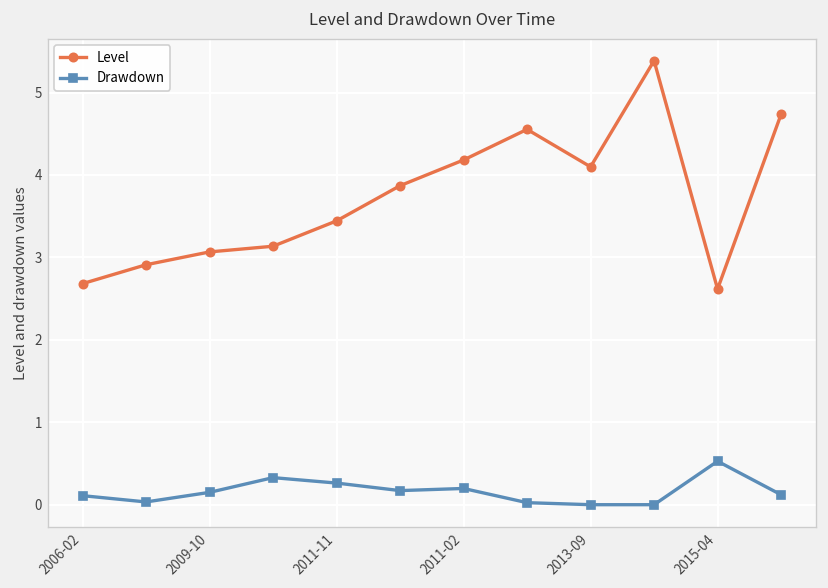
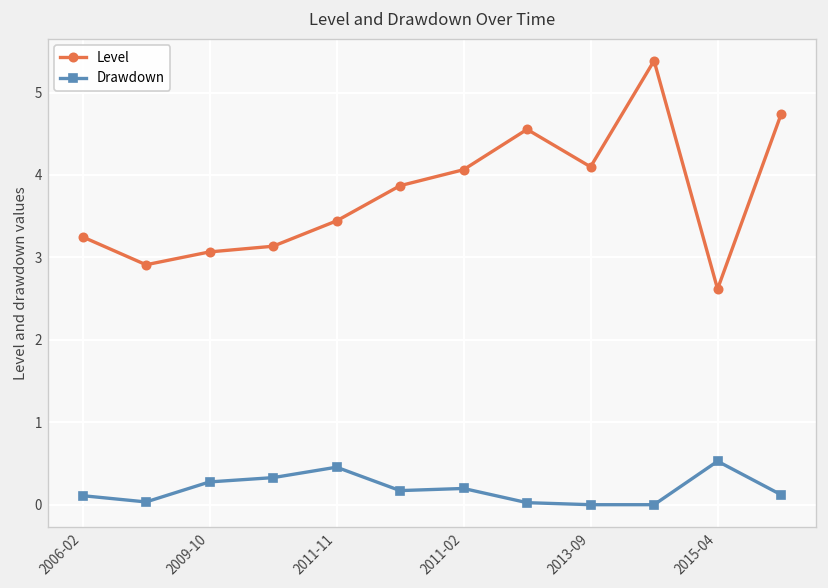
  {
    "Level": {
-     "2006-02": 2.7,
+     "2006-02": 3.2,
      "2009-10": 3.1,
      "2011-11": 3.4,
-     "2011-02": 4.2,
+     "2011-02": 4.1,
      "2013-09": 4.1,
      "2015-04": 2.6
    },
    "Drawdown": {
      "2006-02": 0.1,
-     "2009-10": 0.1,
-     "2011-11": 0.3,
+     "2009-10": 0.3,
+     "2011-11": 0.5,
      "2011-02": 0.2,
      "2013-09": 0.0,
      "2015-04": 0.5
    }
  }
